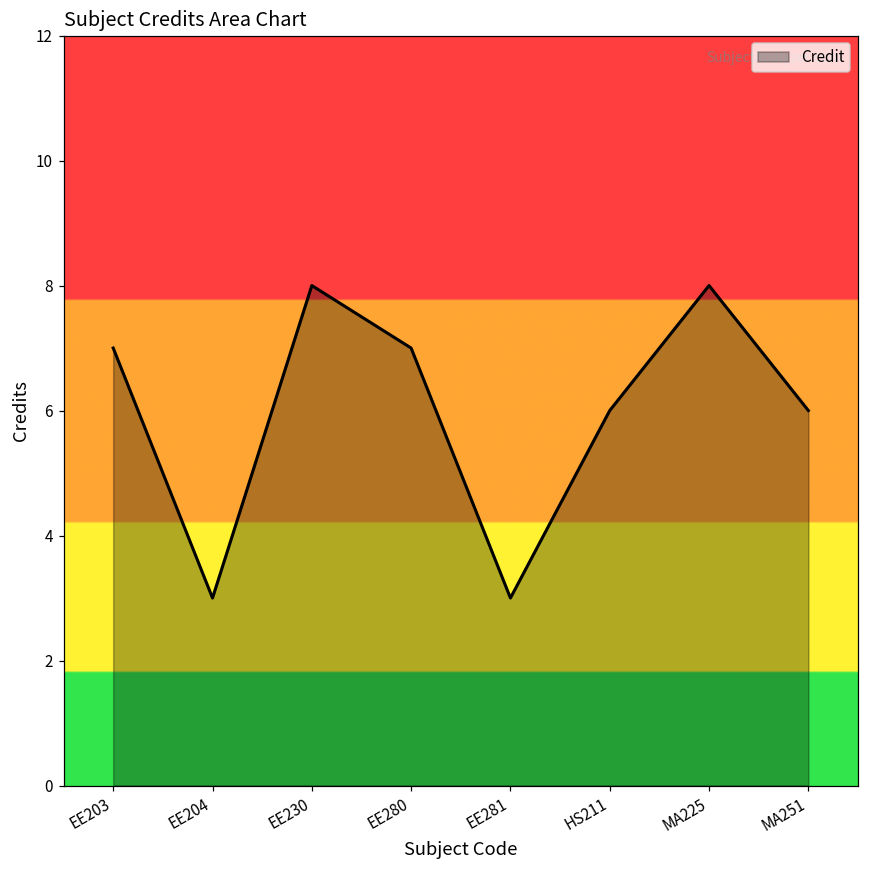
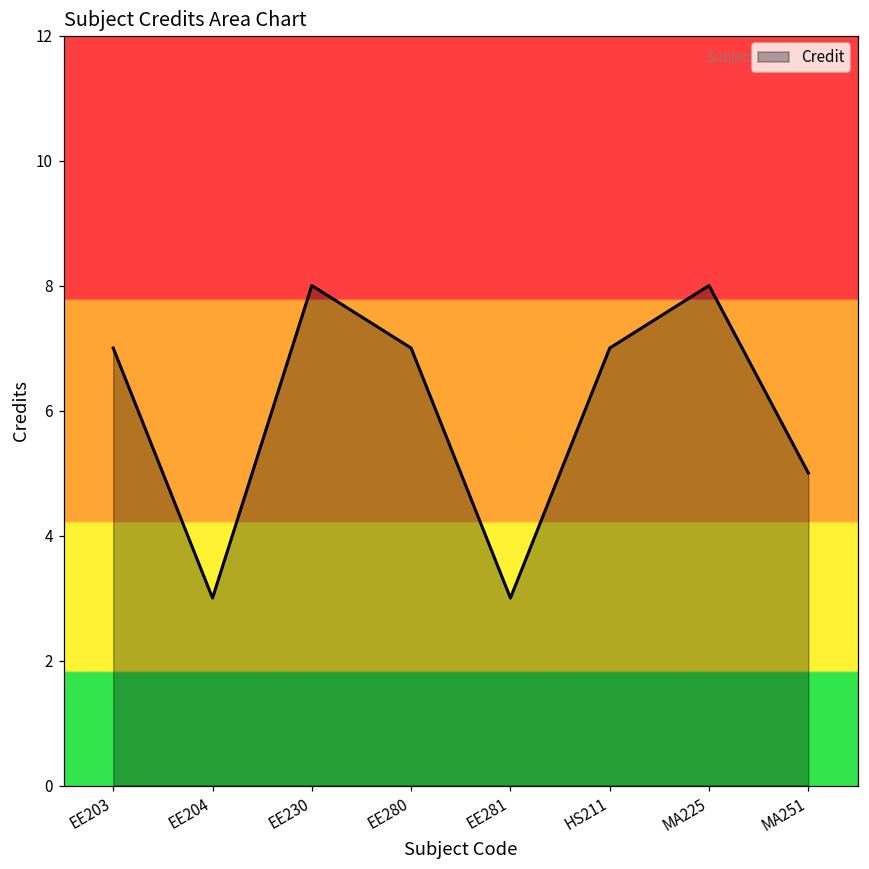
  {
    "EE203": 7,
    "EE204": 3,
    "EE230": 8,
    "EE280": 7,
    "EE281": 3,
-   "HS211": 6,
+   "HS211": 7,
    "MA225": 8,
-   "MA251": 6
+   "MA251": 5
  }
